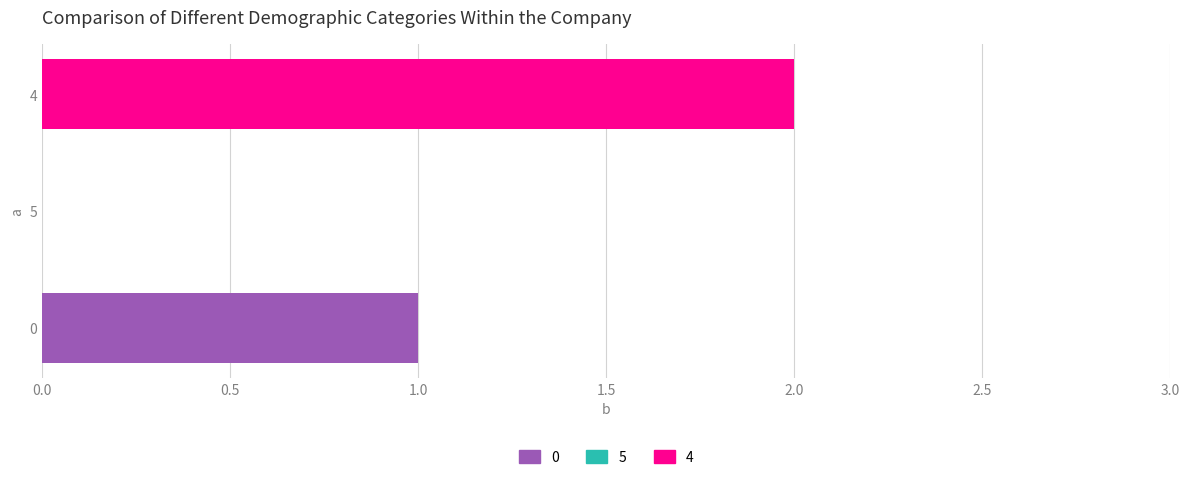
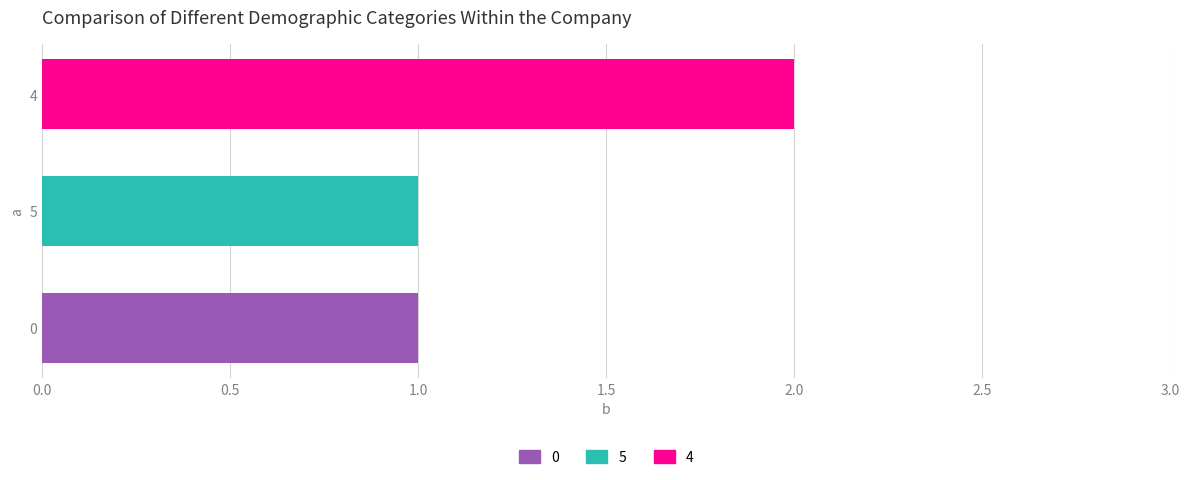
  {
    "4": 2,
-   "5": 0,
+   "5": 1,
    "0": 1
  }
